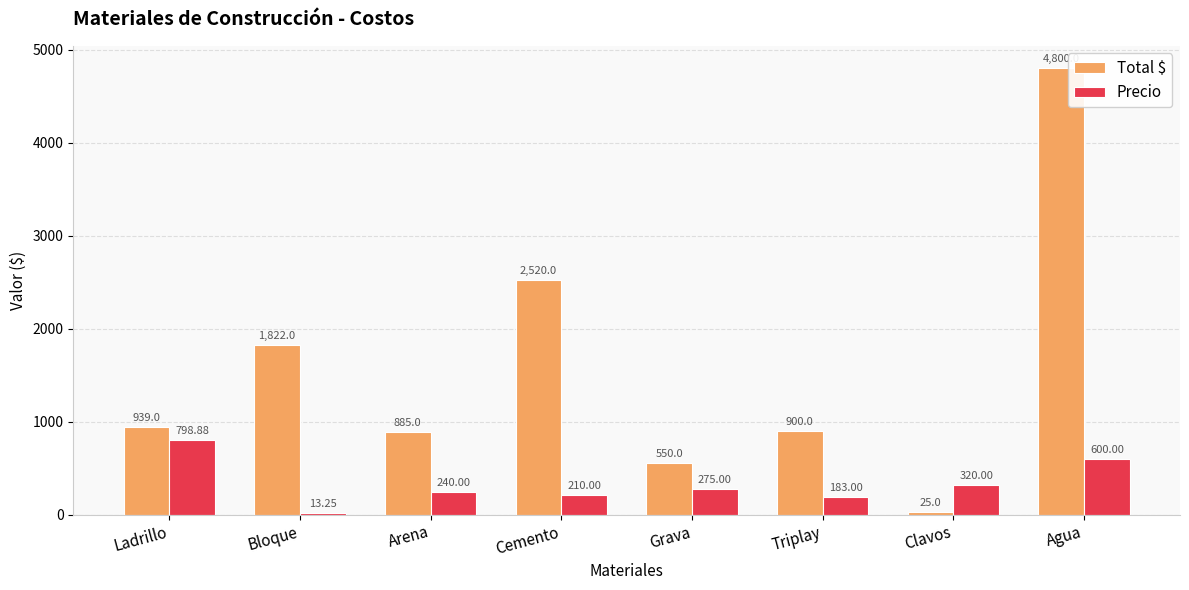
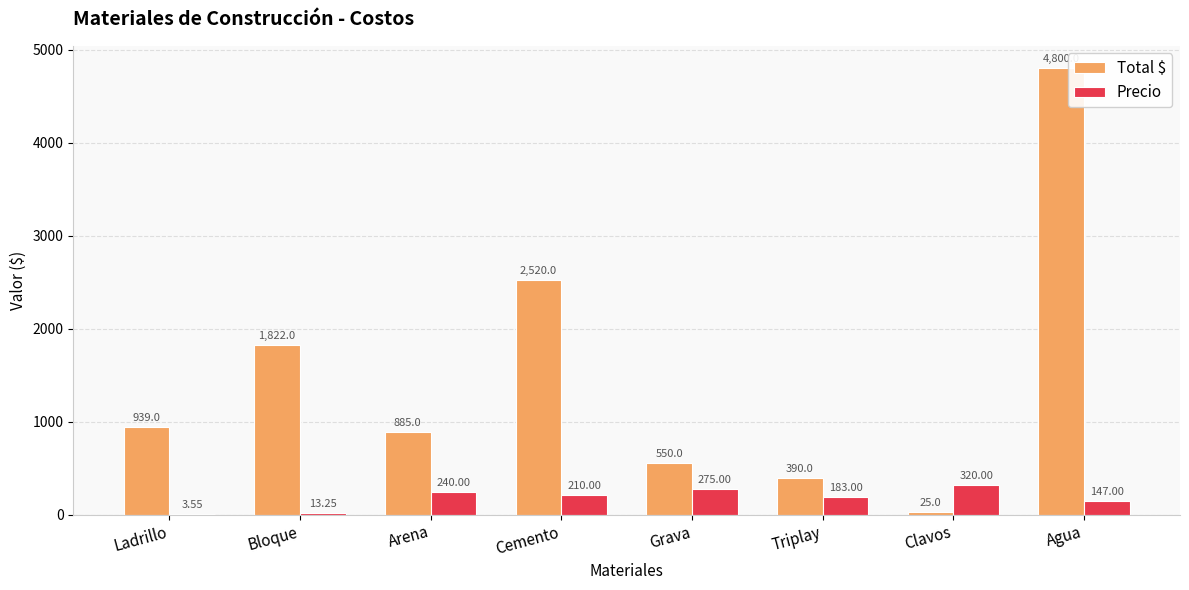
  {
    "Total $": {
      "Ladrillo": "939.0",
      "Bloque": "1,822.0",
      "Arena": "885.0",
      "Cemento": "2,520.0",
      "Grava": "550.0",
-     "Triplay": "900.0",
+     "Triplay": "390.0",
      "Clavos": "25.0"
    },
    "Precio": {
-     "Ladrillo": "798.88",
+     "Ladrillo": "3.55",
      "Bloque": "13.25",
      "Arena": "240.00",
      "Cemento": "210.00",
      "Grava": "275.00",
      "Triplay": "183.00",
      "Clavos": "320.00",
-     "Agua": "600.00"
+     "Agua": "147.00"
    }
  }
